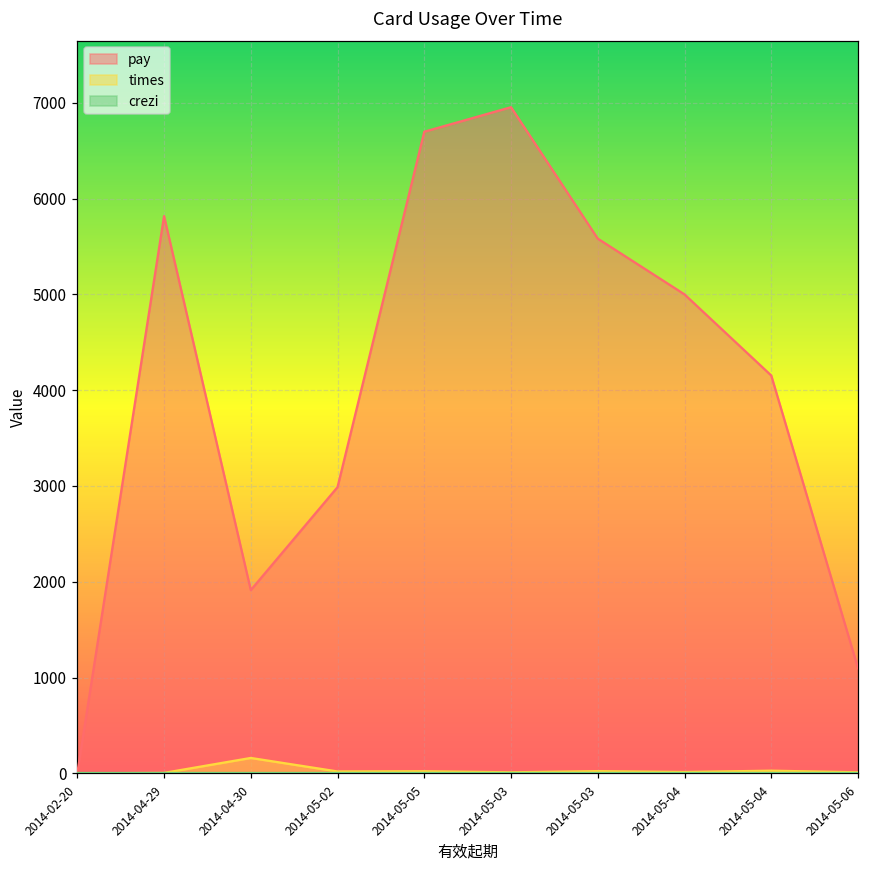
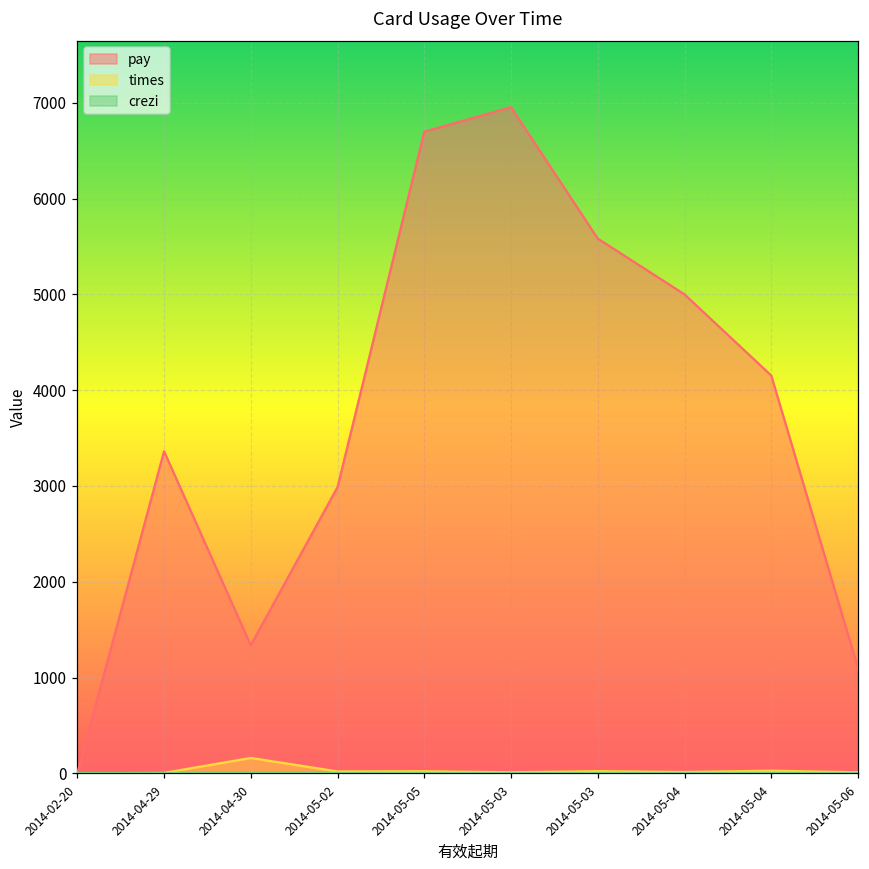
  {
    "pay": {
-     "2014-04-29": 5800,
-     "2014-04-30": 1900,
+     "2014-04-29": 3400,
+     "2014-04-30": 1300,
      "2014-05-02": 3000,
      "2014-05-05": 6700,
      "2014-05-06": 1100
    },
    "times": {
      "2014-04-30": 200
    },
    "crezi": {
      "2014-04-30": 0
    }
  }
